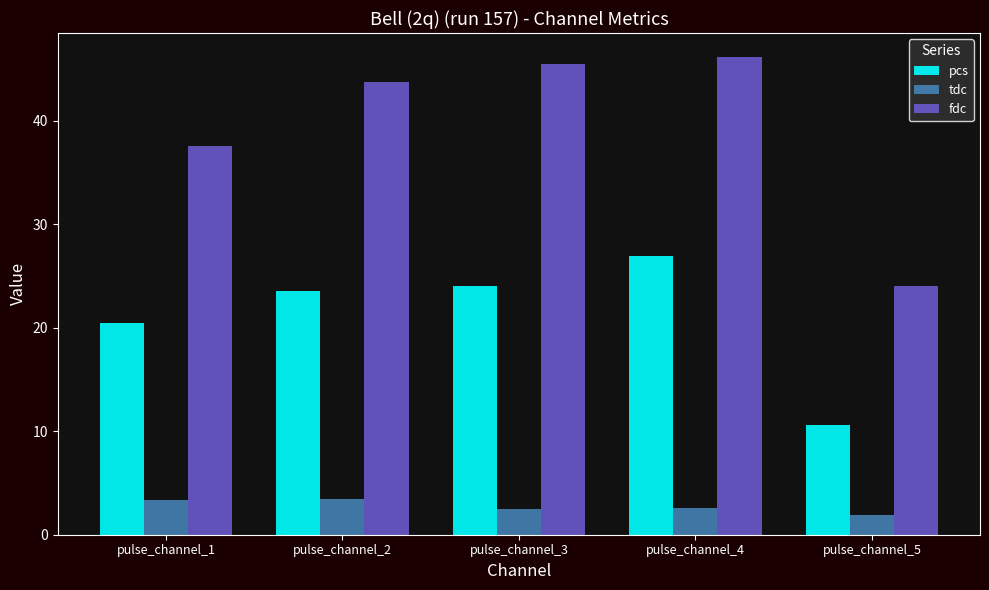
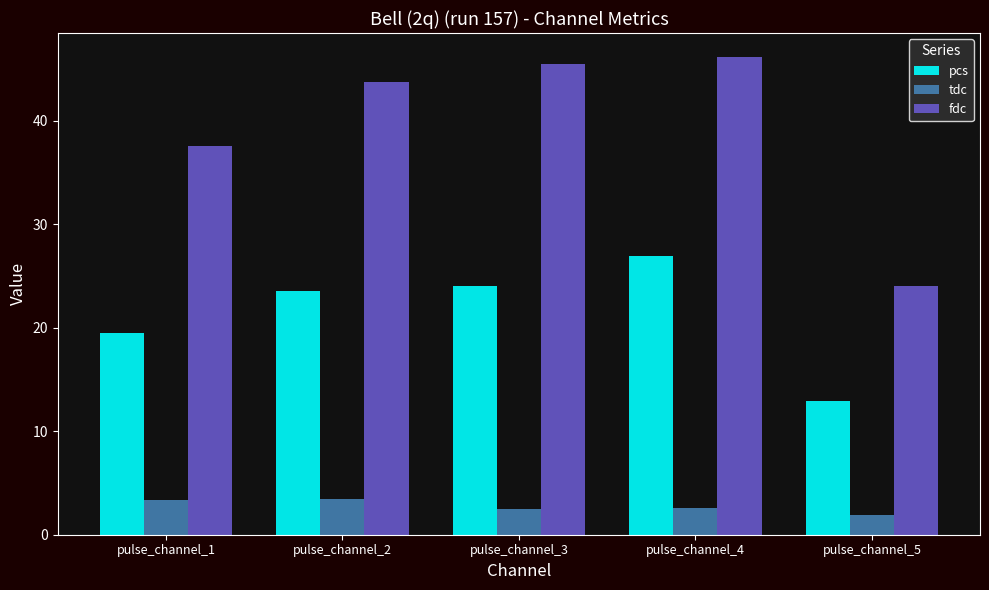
  {
    "pcs": {
-     "pulse_channel_1": 20.5,
+     "pulse_channel_1": 19.4,
      "pulse_channel_2": 23.6,
      "pulse_channel_3": 24.0,
      "pulse_channel_4": 26.9,
-     "pulse_channel_5": 10.6
+     "pulse_channel_5": 12.9
    }
  }
